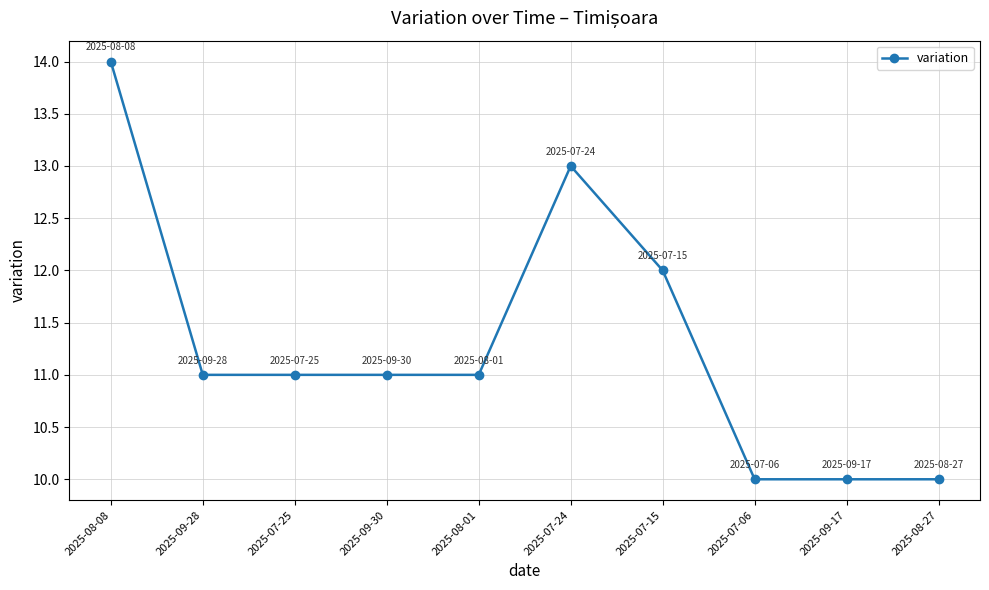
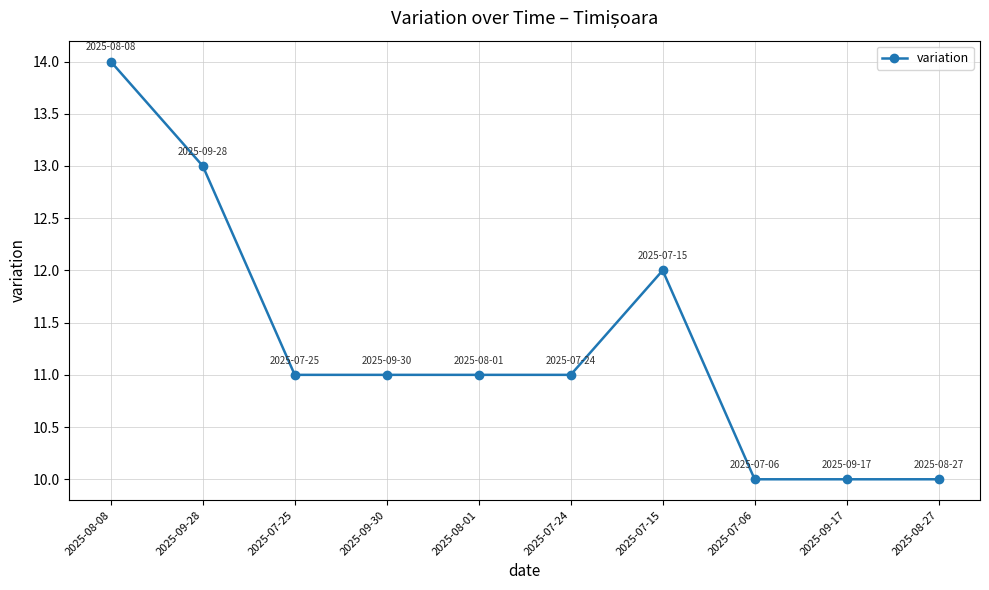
  {
-   "2025-09-28": 11,
-   "2025-07-24": 13
+   "2025-09-28": 13,
+   "2025-07-24": 11
  }
